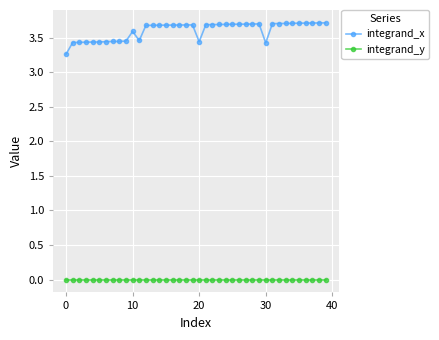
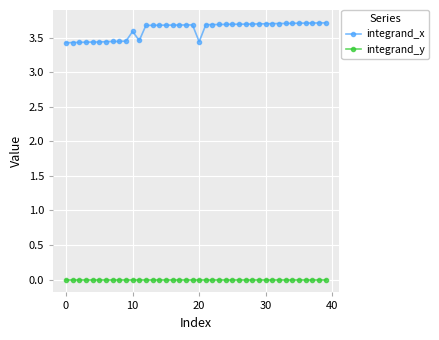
  {
    "integrand_x": {
-     "0": 3.3,
+     "0": 3.4,
      "10": 3.6,
      "20": 3.4,
-     "30": 3.4
+     "30": 3.7
    },
    "integrand_y": {
      "0": 0.0,
      "10": 0.0,
      "20": 0.0,
      "30": 0.0
    }
  }
